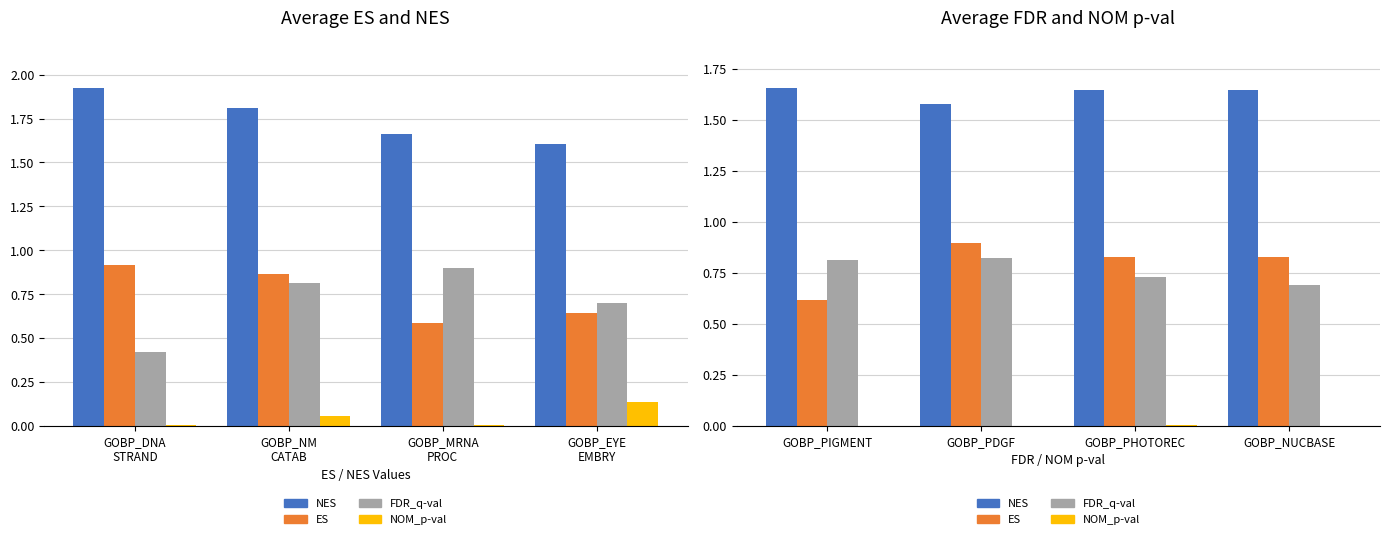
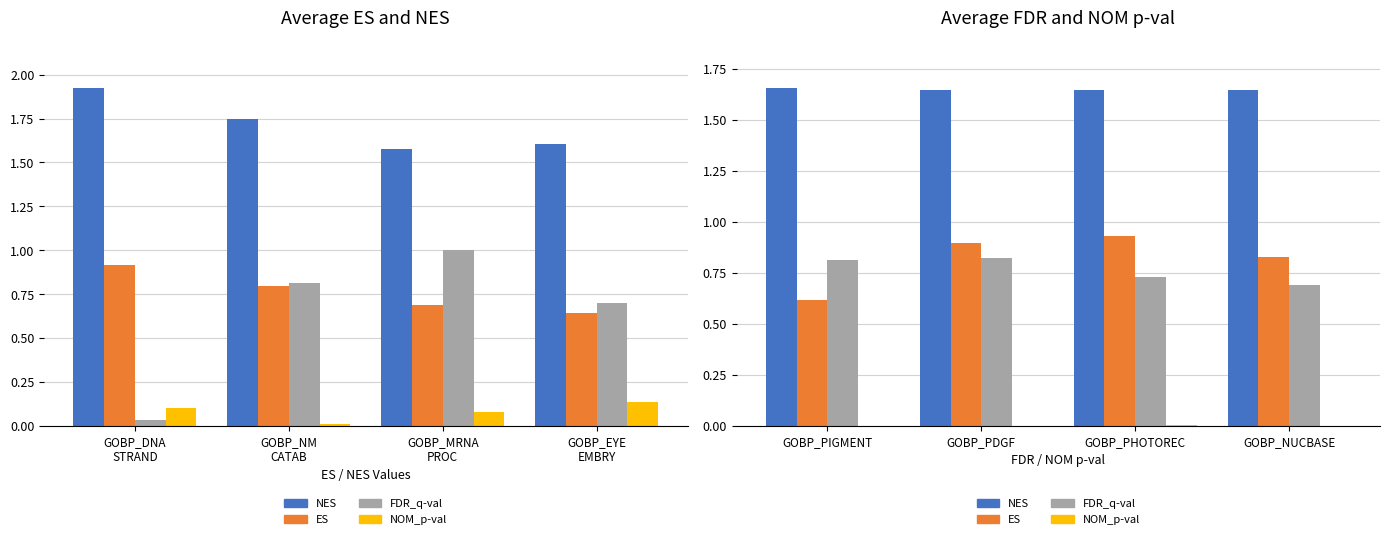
  {
    "Average ES and NES": {
      "NES": {
        "GOBP_DNA STRAND": 1.92,
-       "GOBP_NM CATAB": 1.81,
-       "GOBP_MRNA PROC": 1.66,
+       "GOBP_NM CATAB": 1.75,
+       "GOBP_MRNA PROC": 1.57,
        "GOBP_EYE EMBRY": 1.60
      },
      "ES": {
        "GOBP_DNA STRAND": 0.92,
-       "GOBP_NM CATAB": 0.87,
-       "GOBP_MRNA PROC": 0.58,
+       "GOBP_NM CATAB": 0.79,
+       "GOBP_MRNA PROC": 0.69,
        "GOBP_EYE EMBRY": 0.64
      },
      "FDR_q-val": {
-       "GOBP_DNA STRAND": 0.42,
+       "GOBP_DNA STRAND": 0.04,
        "GOBP_NM CATAB": 0.81,
-       "GOBP_MRNA PROC": 0.9,
+       "GOBP_MRNA PROC": 1.0,
        "GOBP_EYE EMBRY": 0.70
      },
      "NOM_p-val": {
-       "GOBP_DNA STRAND": 0.01,
-       "GOBP_NM CATAB": 0.06,
-       "GOBP_MRNA PROC": 0.00,
+       "GOBP_DNA STRAND": 0.10,
+       "GOBP_NM CATAB": 0.01,
+       "GOBP_MRNA PROC": 0.08,
        "GOBP_EYE EMBRY": 0.13
      }
    },
    "Average FDR and NOM p-val": {
      "NES": {
        "GOBP_PIGMENT": 1.65,
-       "GOBP_PDGF": 1.58,
+       "GOBP_PDGF": 1.65,
        "GOBP_PHOTOREC": 1.65,
        "GOBP_NUCBASE": 1.64
      },
      "ES": {
        "GOBP_PIGMENT": 0.62,
        "GOBP_PDGF": 0.89,
-       "GOBP_PHOTOREC": 0.83,
+       "GOBP_PHOTOREC": 0.93,
        "GOBP_NUCBASE": 0.83
      },
      "FDR_q-val": {
        "GOBP_PIGMENT": 0.81,
        "GOBP_PDGF": 0.82,
        "GOBP_PHOTOREC": 0.73,
        "GOBP_NUCBASE": 0.69
      },
      "NOM_p-val": {
        "GOBP_PIGMENT": 0.00,
        "GOBP_PDGF": 0.00,
        "GOBP_NUCBASE": 0.00
      }
    }
  }
